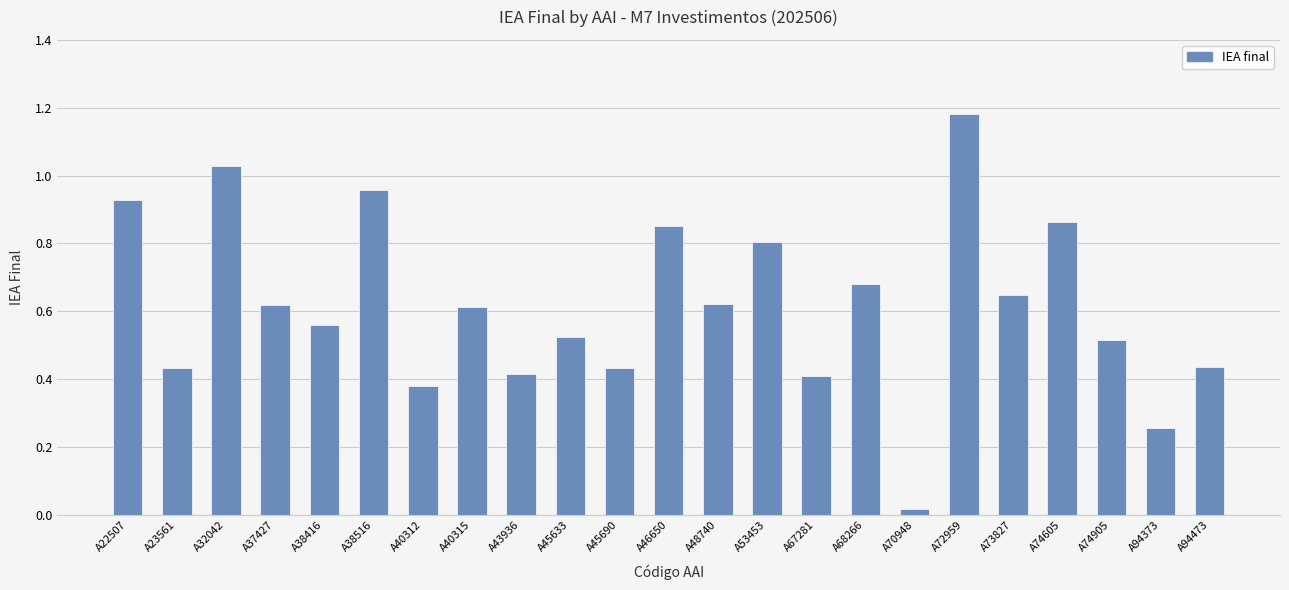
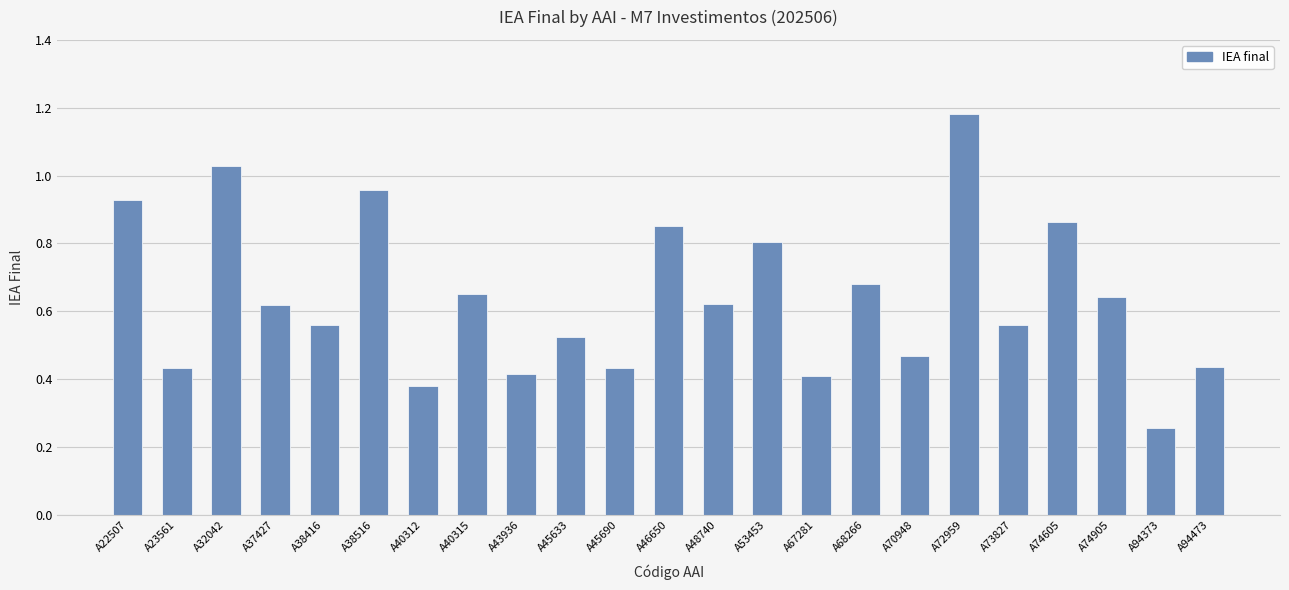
  {
    "A22507": 0.93,
    "A23561": 0.43,
    "A32042": 1.03,
    "A37427": 0.62,
    "A38416": 0.56,
    "A38516": 0.96,
    "A40312": 0.38,
-   "A40315": 0.61,
+   "A40315": 0.65,
    "A43936": 0.41,
    "A45633": 0.52,
    "A45690": 0.43,
    "A46650": 0.85,
    "A48740": 0.62,
    "A53453": 0.81,
    "A67281": 0.41,
    "A68266": 0.68,
-   "A70948": 0.02,
+   "A70948": 0.47,
    "A72959": 1.18,
-   "A73827": 0.65,
+   "A73827": 0.56,
    "A74605": 0.86,
-   "A74905": 0.52,
+   "A74905": 0.64,
    "A94373": 0.25,
    "A94473": 0.44
  }
